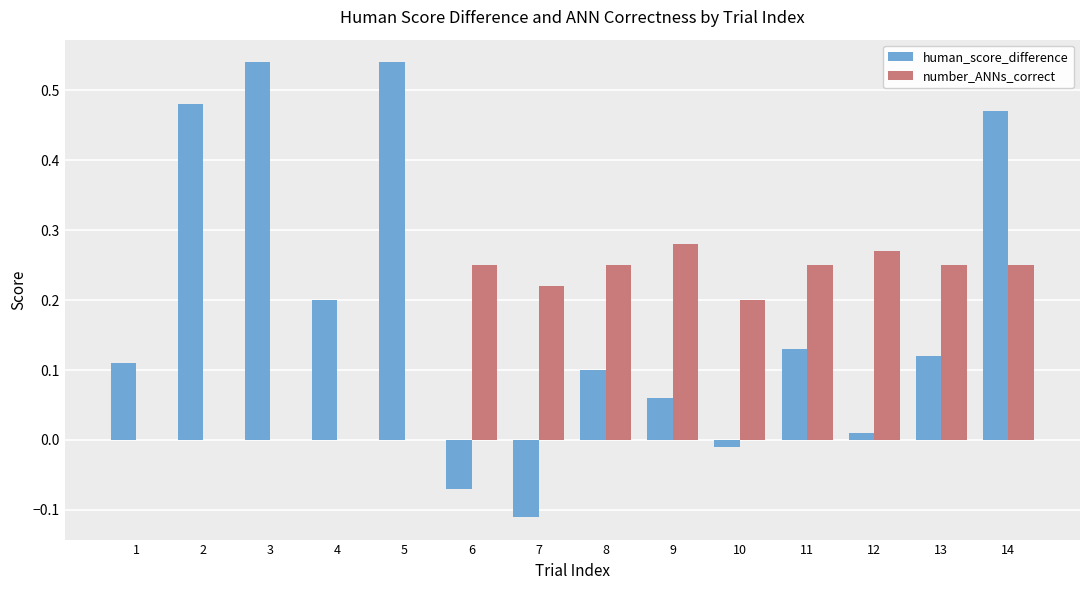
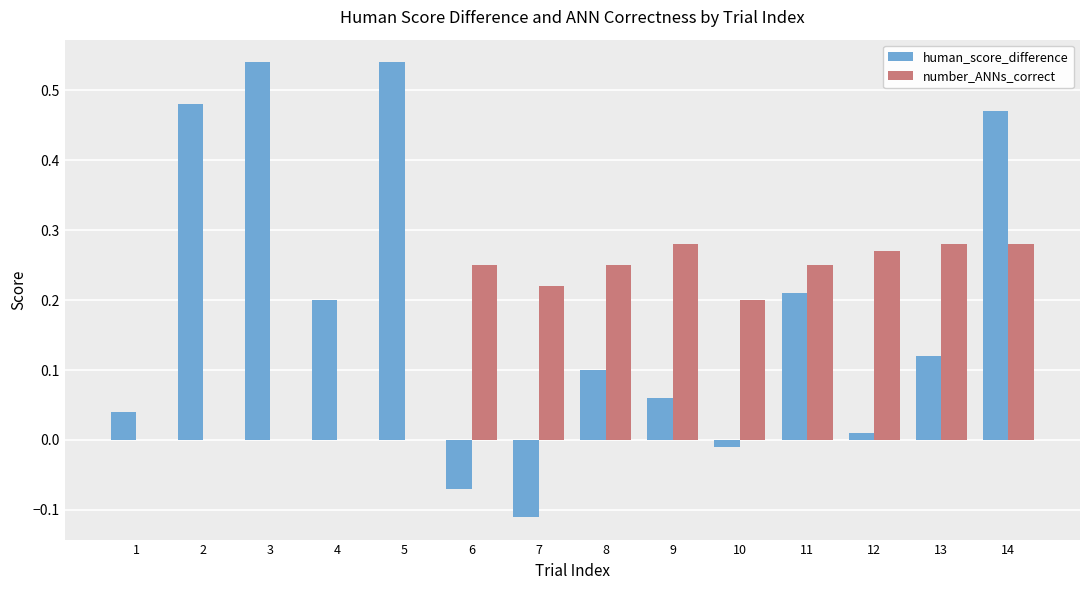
  {
    "human_score_difference": {
-     "1": 0.11,
+     "1": 0.04,
      "2": 0.48,
      "3": 0.54,
      "4": 0.20,
      "5": 0.54,
      "6": -0.07,
      "7": -0.11,
      "8": 0.10,
      "9": 0.06,
      "10": -0.01,
-     "11": 0.13,
+     "11": 0.21,
      "12": 0.01,
      "13": 0.12,
      "14": 0.47
    },
    "number_ANNs_correct": {
      "1": 0.00,
      "2": 0.00,
      "3": 0.00,
      "4": 0.00,
      "5": 0.00,
      "6": 0.25,
      "7": 0.22,
      "8": 0.25,
      "9": 0.28,
      "10": 0.20,
      "11": 0.25,
      "12": 0.27,
-     "13": 0.25,
-     "14": 0.25
+     "13": 0.28,
+     "14": 0.28
    }
  }
